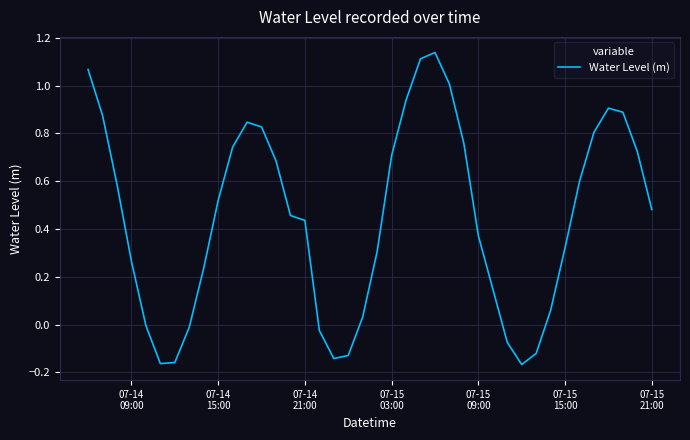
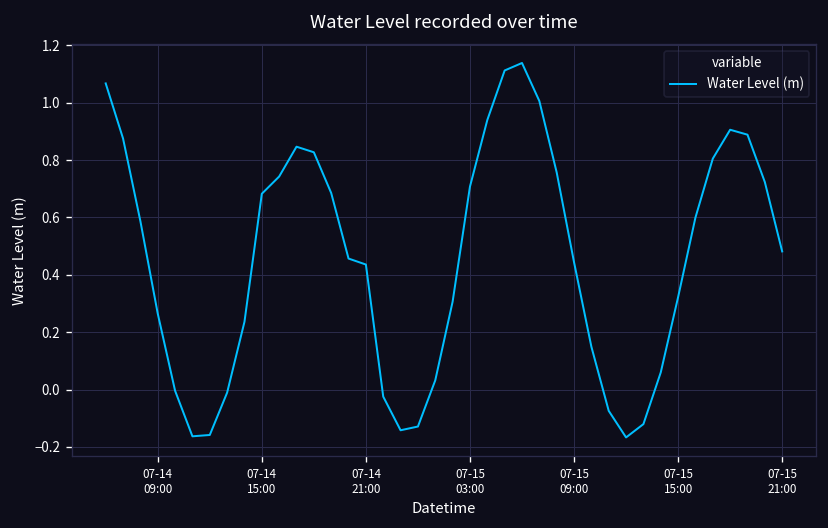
  {
    "07-14 09:00": 0.26,
-   "07-14 15:00": 0.52,
+   "07-14 15:00": 0.68,
    "07-14 21:00": 0.44,
    "07-15 03:00": 0.71,
-   "07-15 09:00": 0.37,
+   "07-15 09:00": 0.44,
    "07-15 15:00": 0.32,
    "07-15 21:00": 0.48
  }
